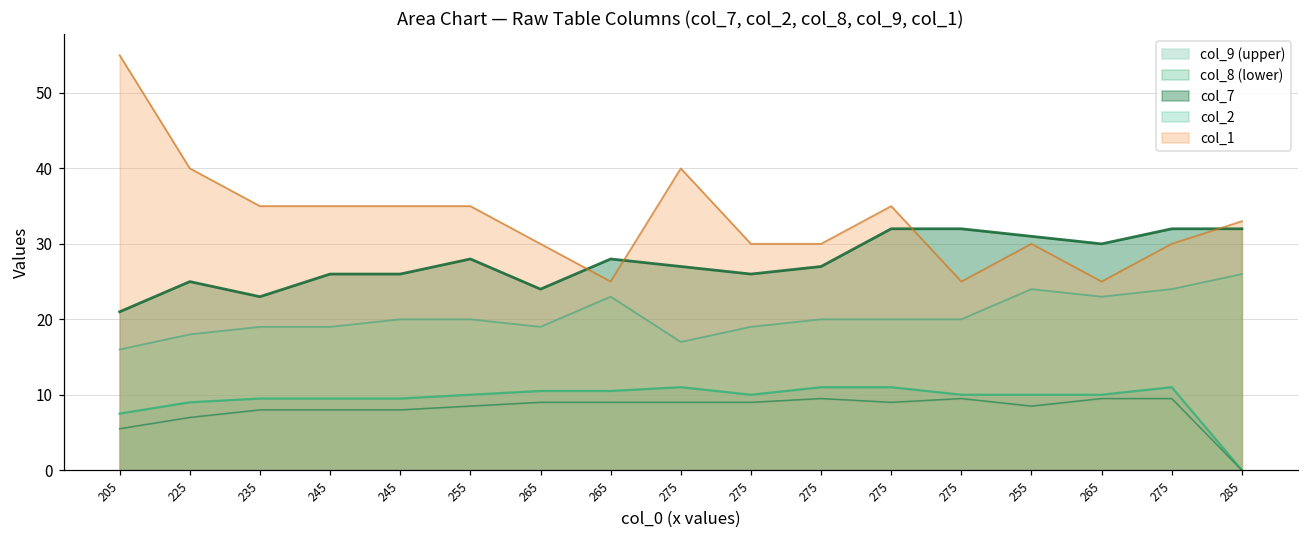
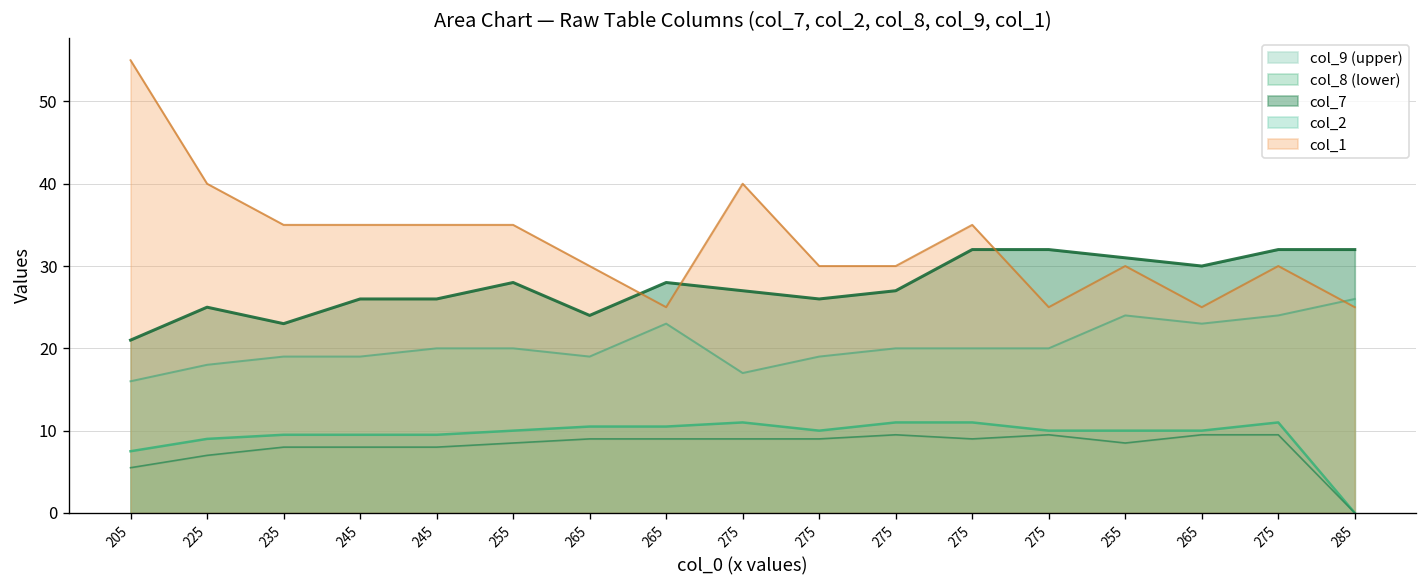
  {
    "col_1": {
      "205": 55,
      "225": 40,
      "235": 35,
-     "285": 33
+     "285": 25
    }
  }
